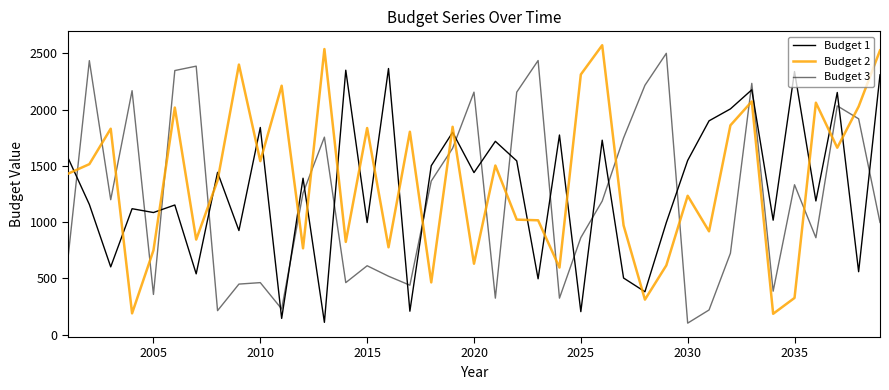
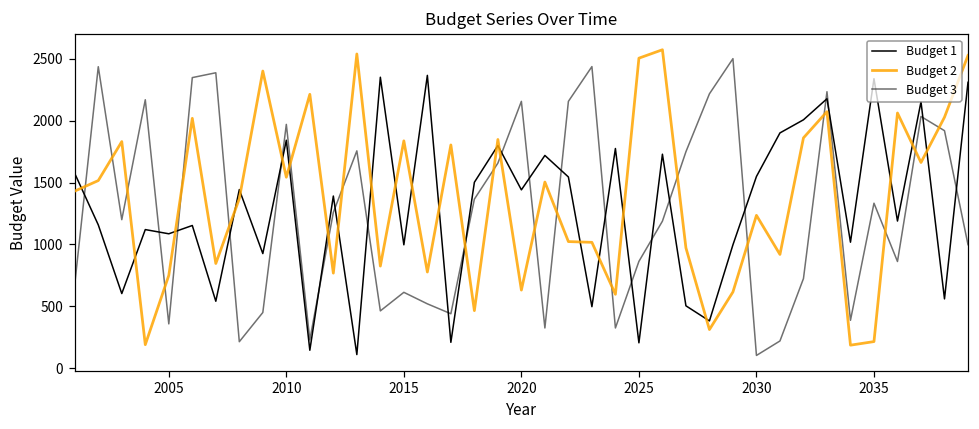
  {
    "Budget 1": {
      "2005": 1090,
      "2010": 1840,
      "2015": 1000,
      "2020": 1440,
      "2025": 210,
      "2030": 1550
    },
    "Budget 2": {
      "2005": 750,
      "2010": 1540,
      "2015": 1840,
      "2020": 630,
-     "2025": 2310,
+     "2025": 2510,
      "2030": 1240,
-     "2035": 330
+     "2035": 220
    },
    "Budget 3": {
      "2005": 360,
-     "2010": 460,
+     "2010": 1970,
      "2015": 610,
      "2020": 2160,
      "2025": 860,
      "2030": 100,
      "2035": 1330
    }
  }
